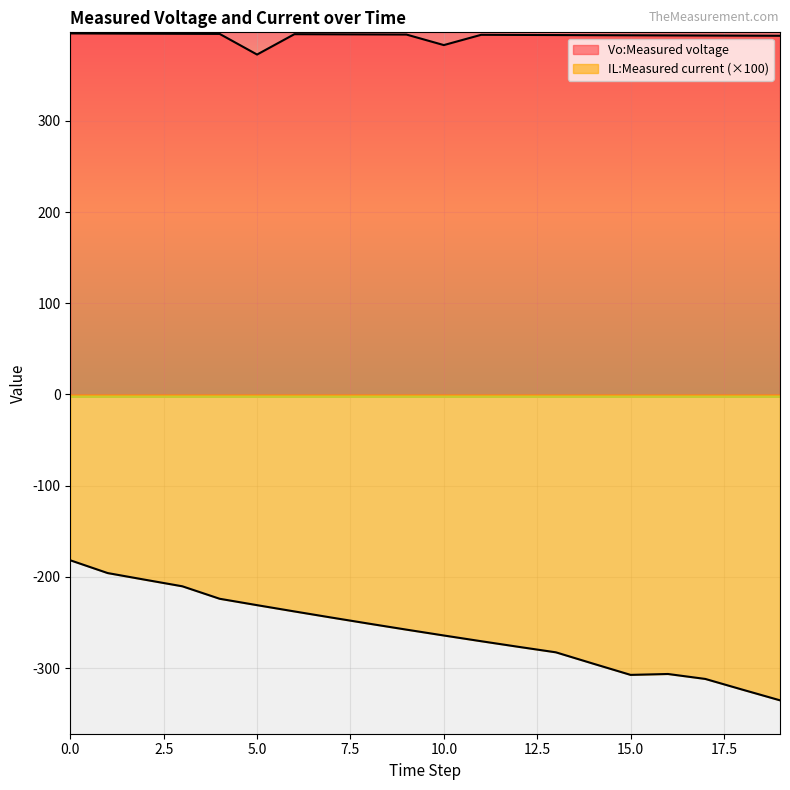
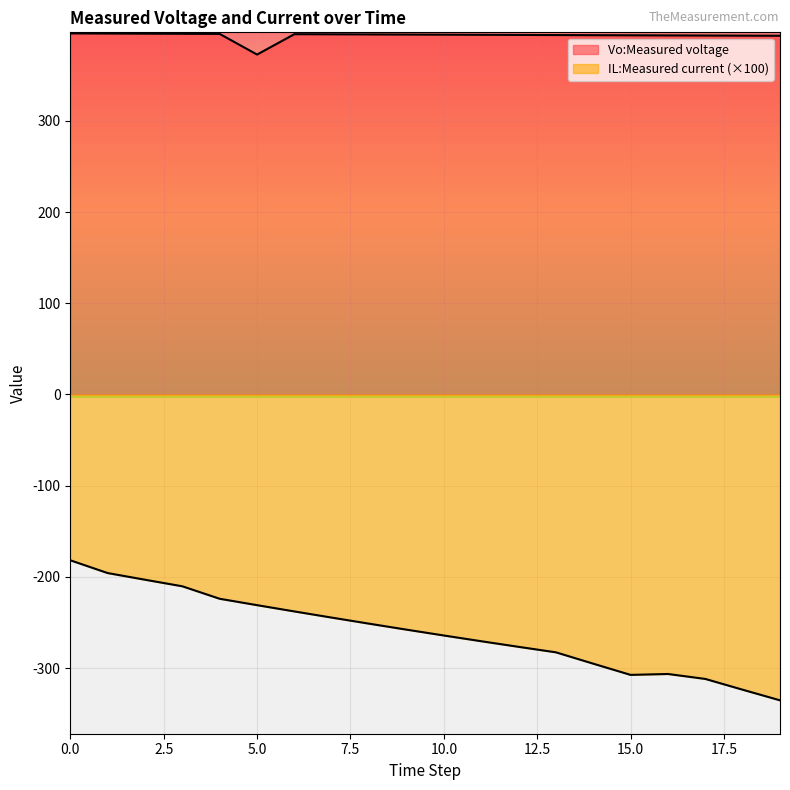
  {
    "Vo:Measured voltage": {
      "0.0": 400,
      "5.0": 370,
-     "10.0": 380,
+     "10.0": 390,
      "15.0": 390
    }
  }
